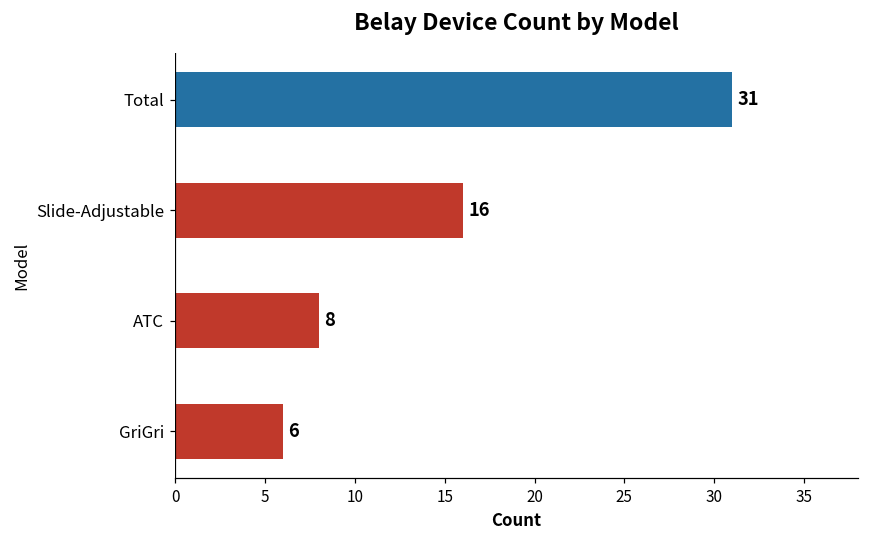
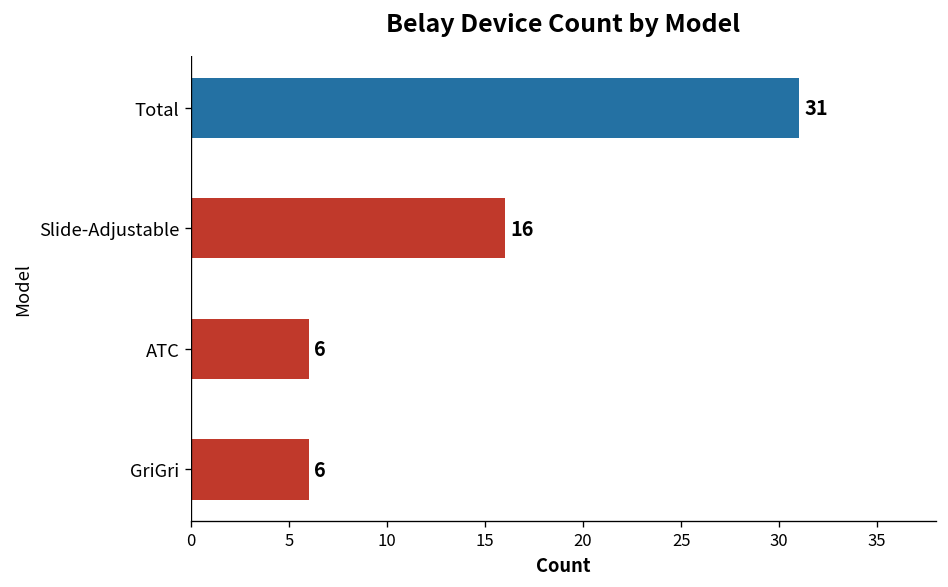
  {
    "Total": 31,
    "Slide-Adjustable": 16,
-   "ATC": 8,
+   "ATC": 6,
    "GriGri": 6
  }
